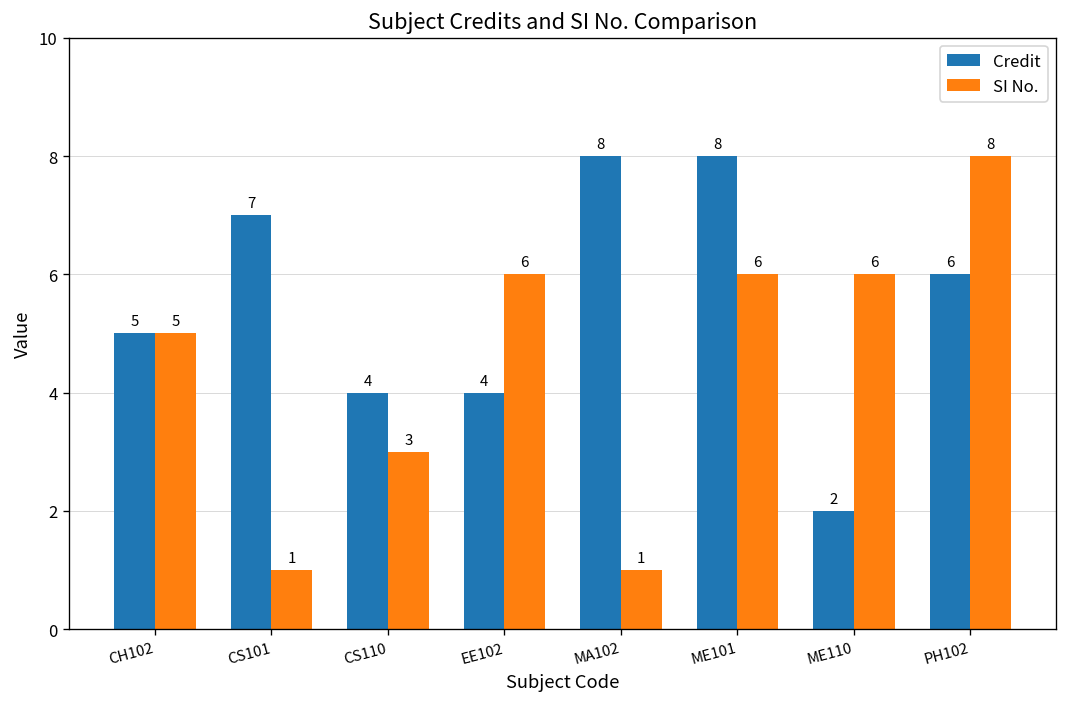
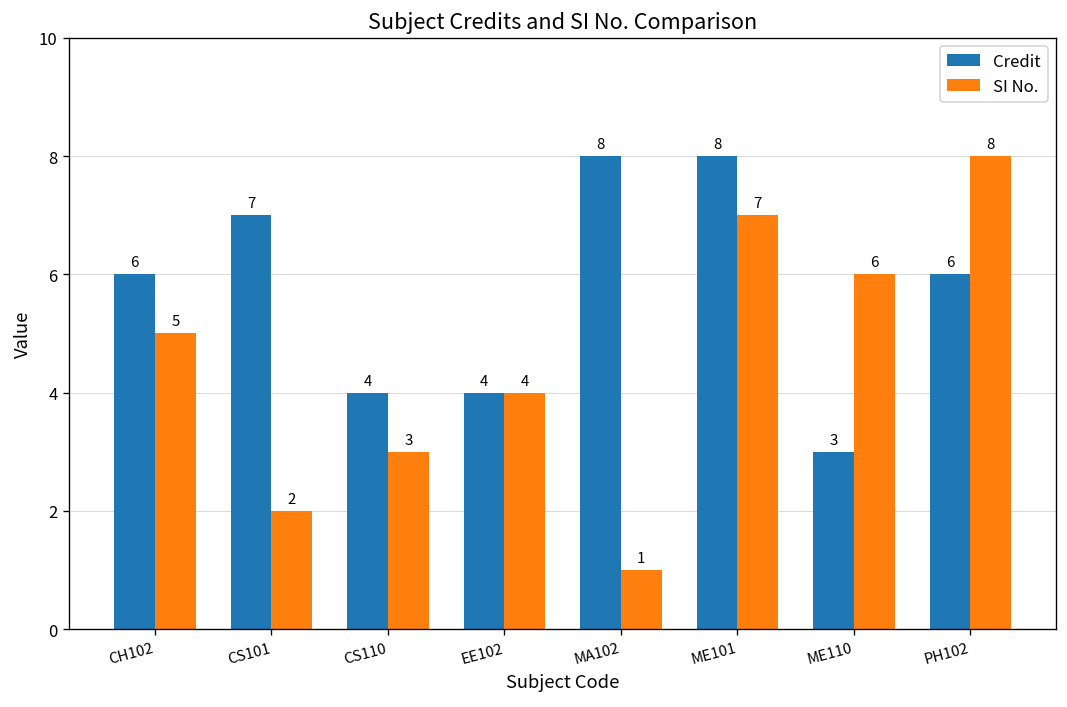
  {
    "Credit": {
-     "CH102": 5,
+     "CH102": 6,
      "CS101": 7,
      "CS110": 4,
      "EE102": 4,
      "MA102": 8,
      "ME101": 8,
-     "ME110": 2,
+     "ME110": 3,
      "PH102": 6
    },
    "SI No.": {
      "CH102": 5,
-     "CS101": 1,
+     "CS101": 2,
      "CS110": 3,
-     "EE102": 6,
+     "EE102": 4,
      "MA102": 1,
-     "ME101": 6,
+     "ME101": 7,
      "ME110": 6,
      "PH102": 8
    }
  }
